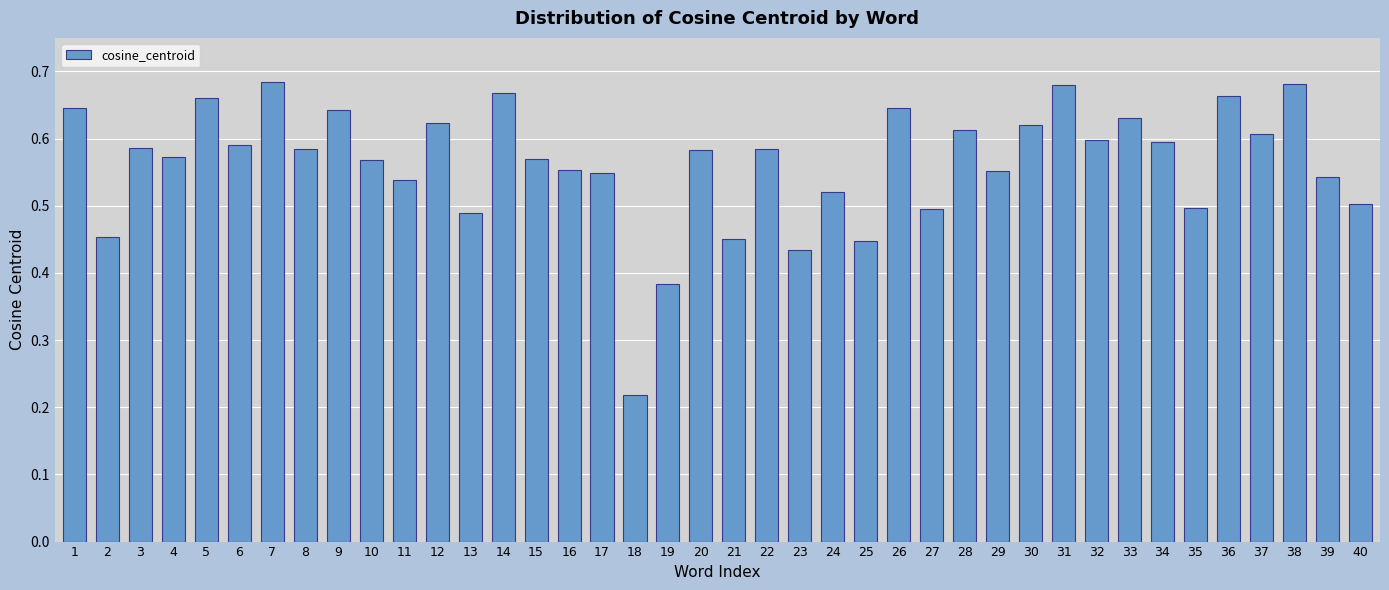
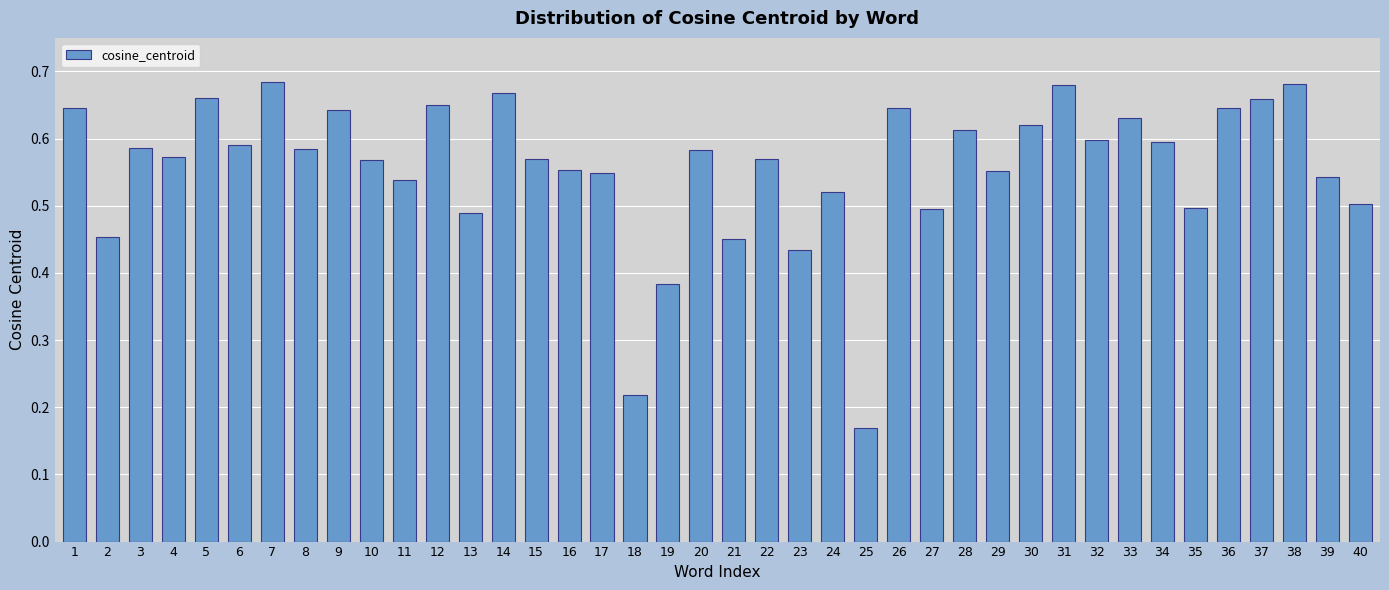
  {
    "1": 0.65,
    "2": 0.45,
    "3": 0.59,
    "4": 0.57,
    "5": 0.66,
    "6": 0.59,
    "7": 0.68,
    "8": 0.58,
    "9": 0.64,
    "10": 0.57,
    "11": 0.54,
-   "12": 0.62,
+   "12": 0.65,
    "13": 0.49,
    "14": 0.67,
    "15": 0.57,
    "16": 0.55,
    "17": 0.55,
    "18": 0.22,
    "19": 0.38,
    "20": 0.58,
    "21": 0.45,
-   "22": 0.58,
+   "22": 0.57,
    "23": 0.43,
    "24": 0.52,
-   "25": 0.45,
+   "25": 0.17,
    "26": 0.65,
    "27": 0.50,
    "28": 0.61,
    "29": 0.55,
    "30": 0.62,
    "31": 0.68,
    "32": 0.60,
    "33": 0.63,
    "34": 0.60,
    "35": 0.50,
-   "36": 0.66,
-   "37": 0.61,
+   "36": 0.65,
+   "37": 0.66,
    "38": 0.68,
    "39": 0.54,
    "40": 0.50
  }
